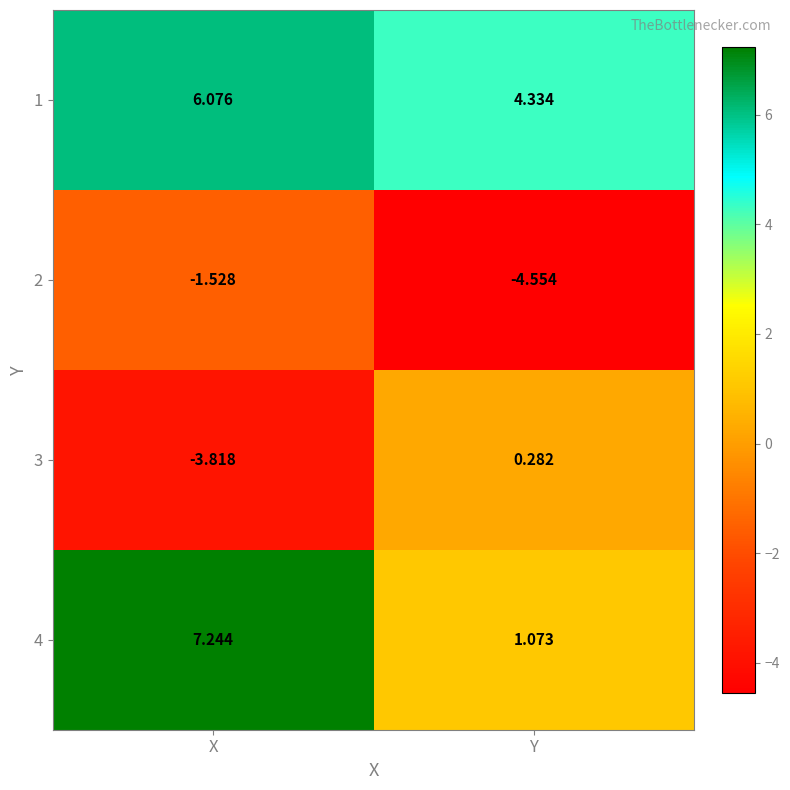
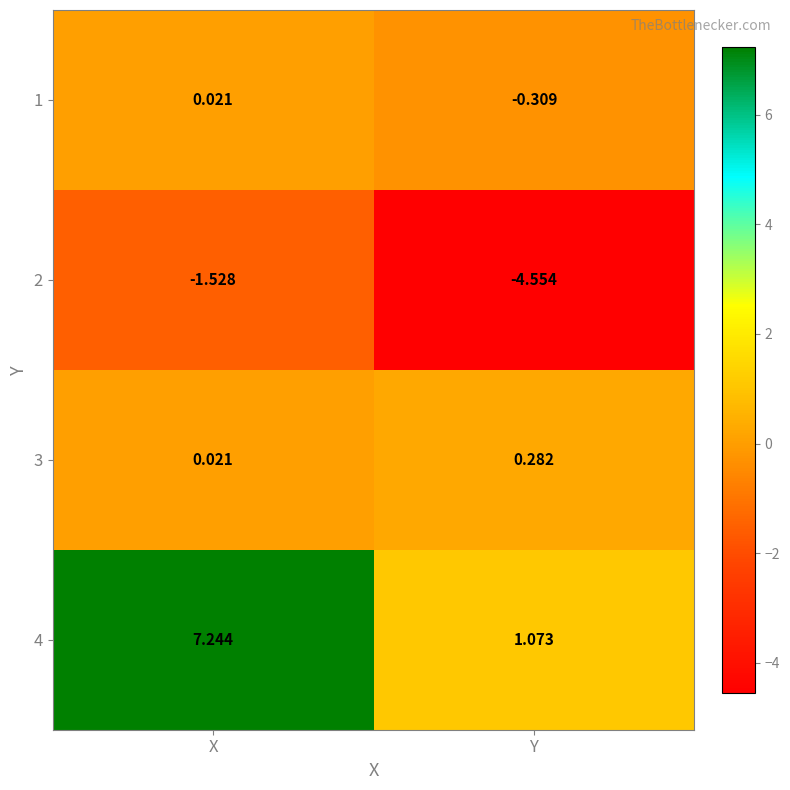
  {
    "1": {
-     "X": 6.076,
-     "Y": 4.334
+     "X": 0.021,
+     "Y": -0.309
    },
    "2": {
      "X": -1.528,
      "Y": -4.554
    },
    "3": {
-     "X": -3.818,
+     "X": 0.021,
      "Y": 0.282
    },
    "4": {
      "X": 7.244,
      "Y": 1.073
    }
  }
